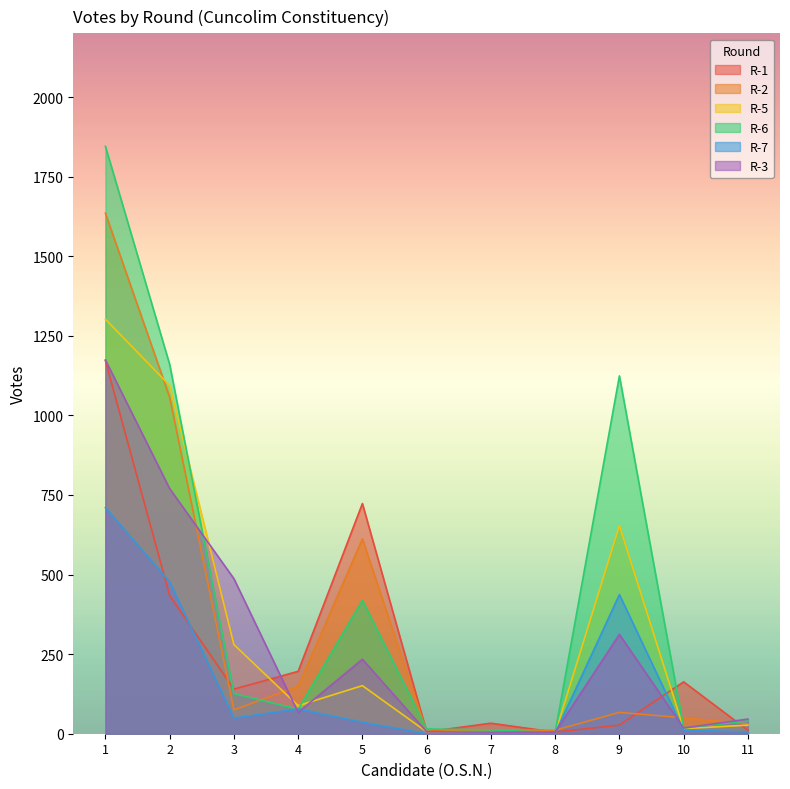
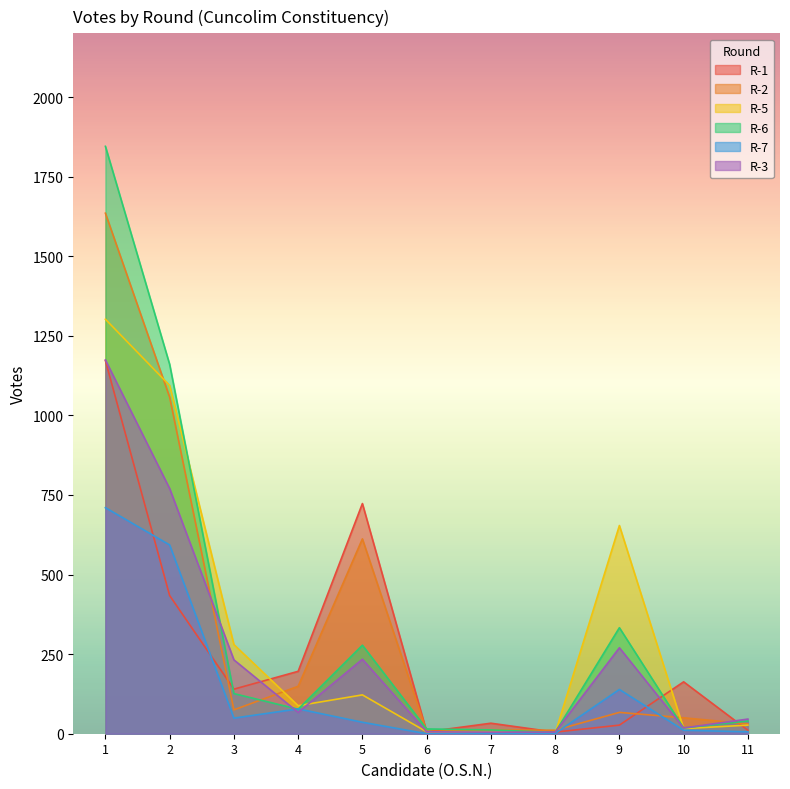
  {
    "R-5": {
      "1": 1300,
      "2": 1090,
      "3": 280,
      "4": 90,
-     "5": 150,
+     "5": 120,
      "9": 650
    },
    "R-6": {
      "1": 1850,
      "2": 1160,
      "3": 130,
-     "5": 420,
+     "5": 280,
      "6": 20,
-     "9": 1120
+     "9": 330
    },
    "R-7": {
      "1": 710,
-     "2": 480,
+     "2": 590,
      "3": 50,
      "5": 40,
-     "9": 440
+     "9": 140
    },
    "R-3": {
      "2": 770,
-     "3": 490,
+     "3": 230,
      "4": 70,
      "5": 230,
-     "9": 310
+     "9": 270
    }
  }
